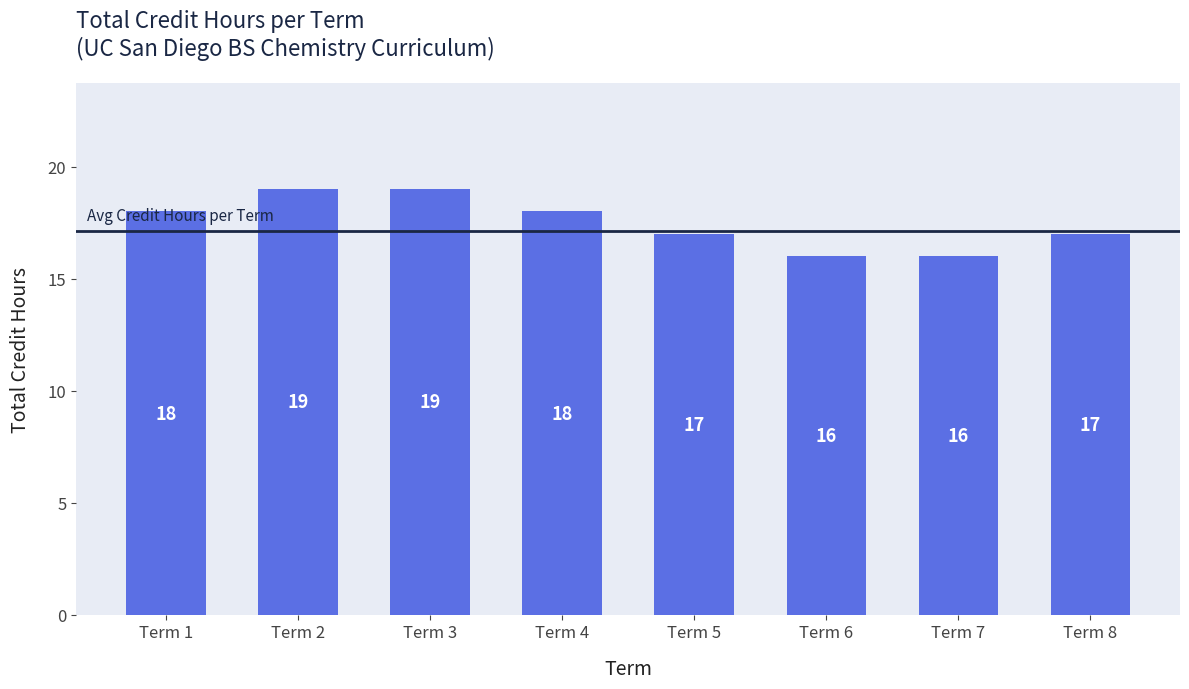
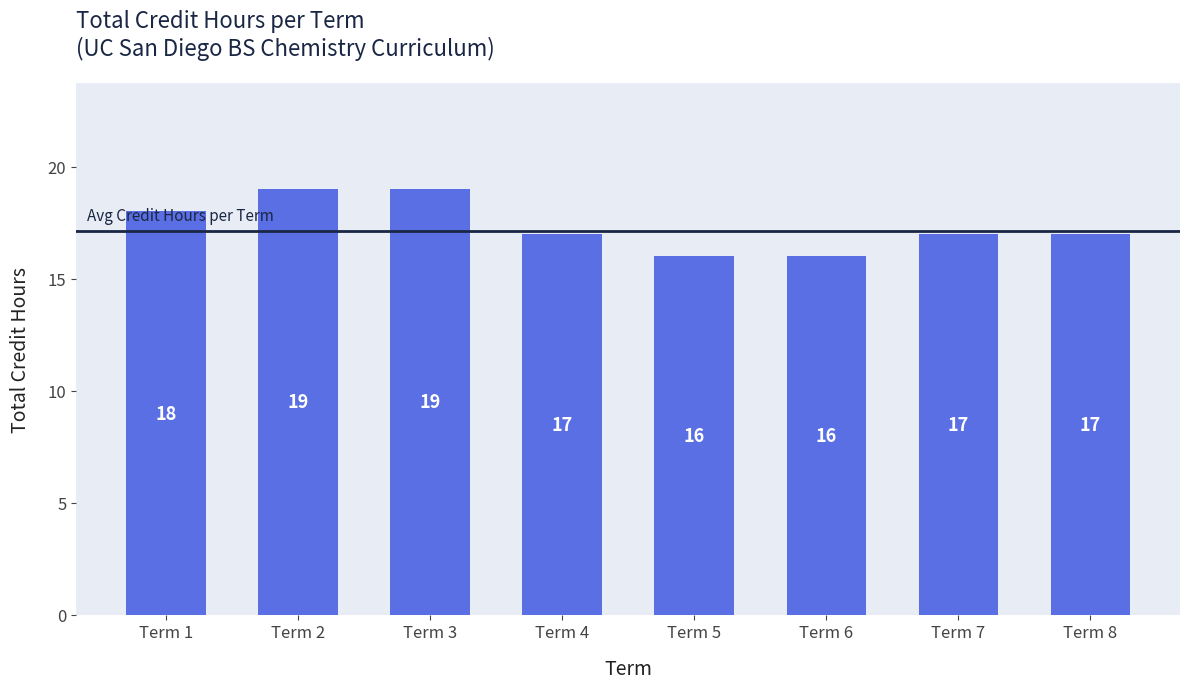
  {
    "Term 1": 18,
    "Term 2": 19,
    "Term 3": 19,
-   "Term 4": 18,
-   "Term 5": 17,
+   "Term 4": 17,
+   "Term 5": 16,
    "Term 6": 16,
-   "Term 7": 16,
+   "Term 7": 17,
    "Term 8": 17
  }
